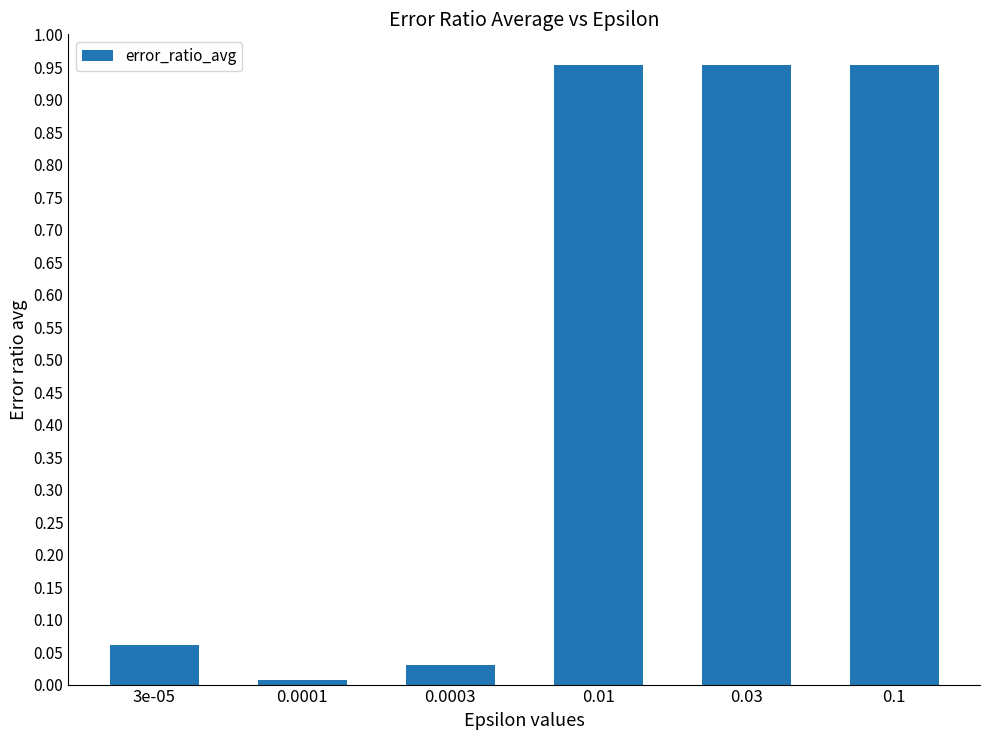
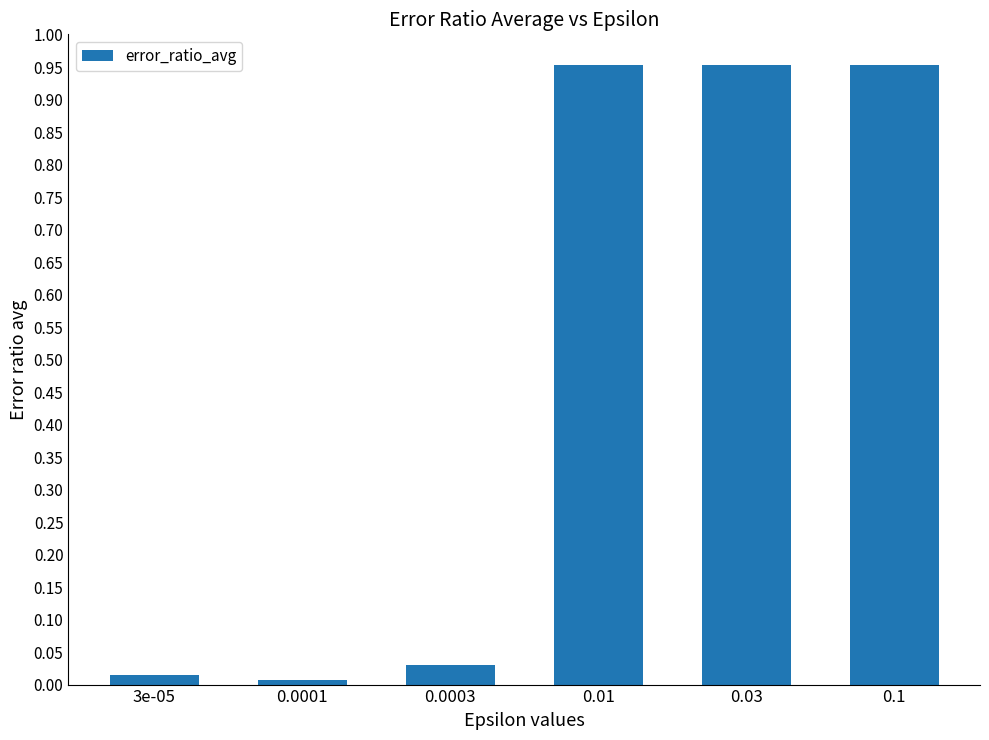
  {
-   "3e-05": 0.06,
+   "3e-05": 0.02,
    "0.0001": 0.01,
    "0.0003": 0.03,
    "0.01": 0.95,
    "0.03": 0.95,
    "0.1": 0.95
  }
